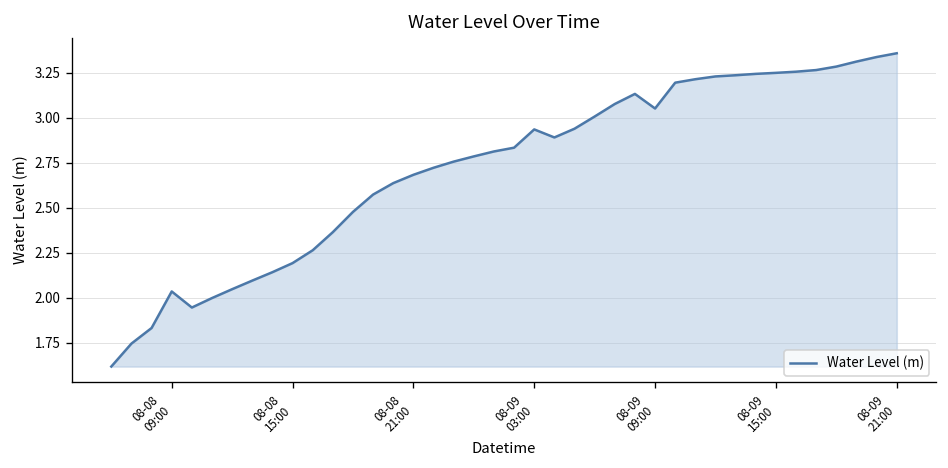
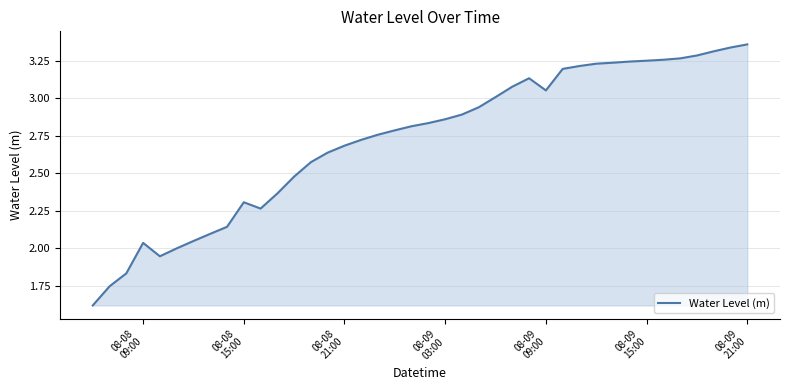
  {
    "08-08 09:00": 2.04,
-   "08-08 15:00": 2.19,
+   "08-08 15:00": 2.31,
    "08-08 21:00": 2.68,
-   "08-09 03:00": 2.93,
+   "08-09 03:00": 2.86,
    "08-09 09:00": 3.05,
    "08-09 15:00": 3.25,
    "08-09 21:00": 3.36
  }
